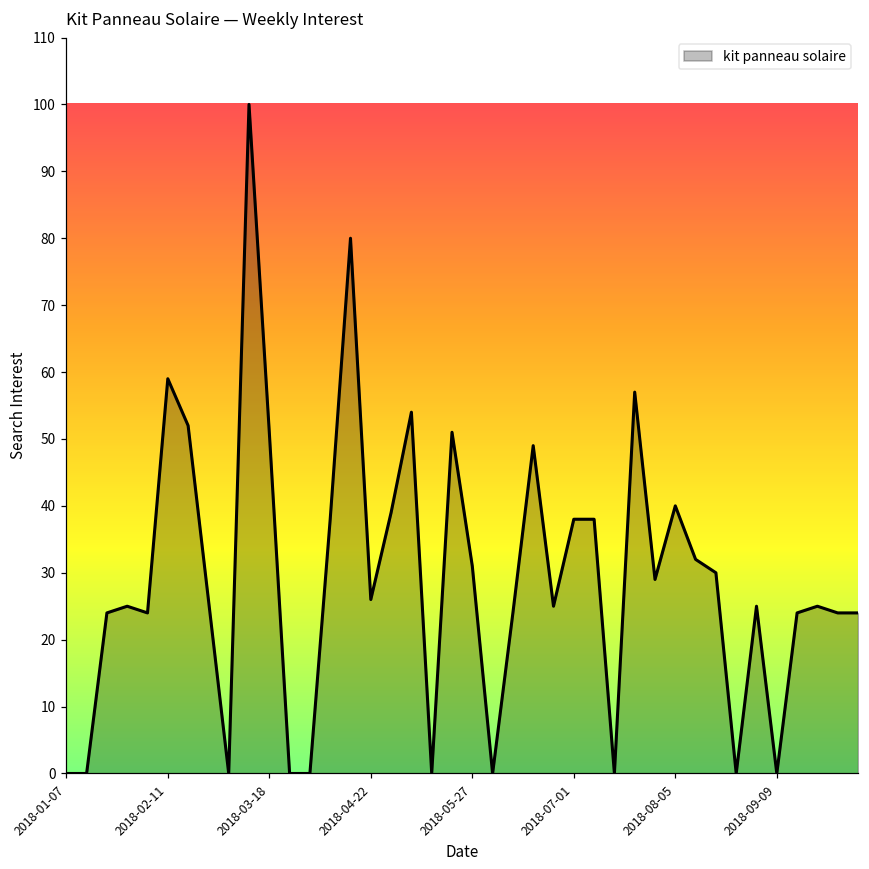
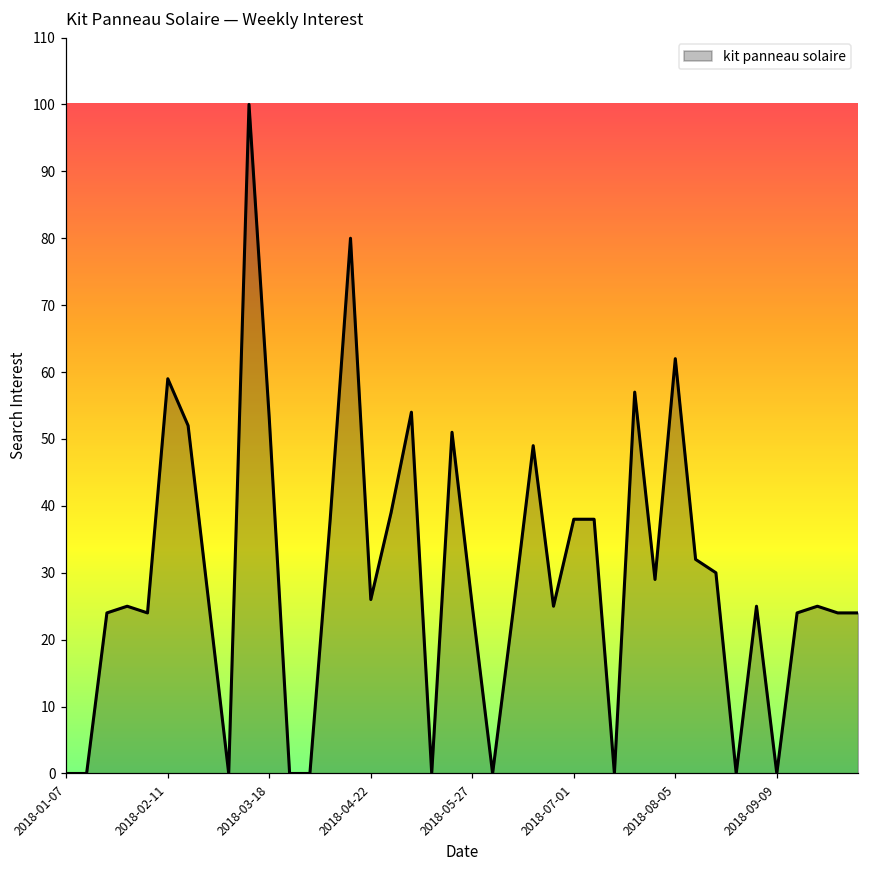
  {
    "2018-01-07": 0,
    "2018-02-11": 59,
-   "2018-03-18": 51,
+   "2018-03-18": 53,
    "2018-04-22": 26,
-   "2018-05-27": 31,
+   "2018-05-27": 25,
    "2018-07-01": 38,
-   "2018-08-05": 40,
+   "2018-08-05": 62,
    "2018-09-09": 0
  }
